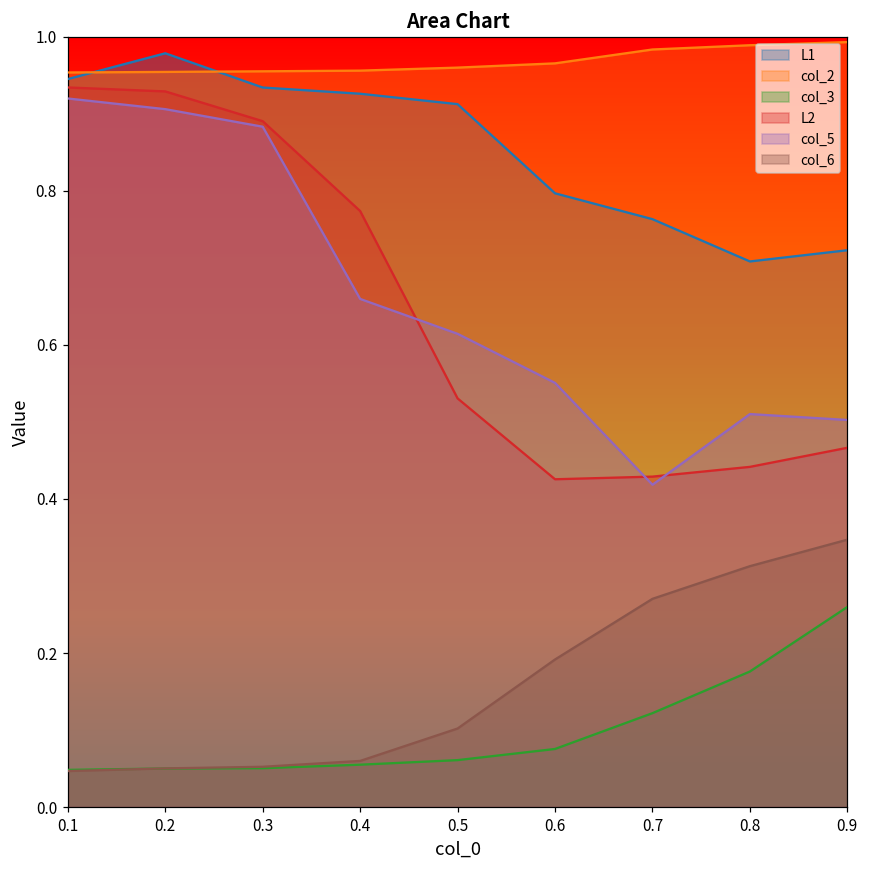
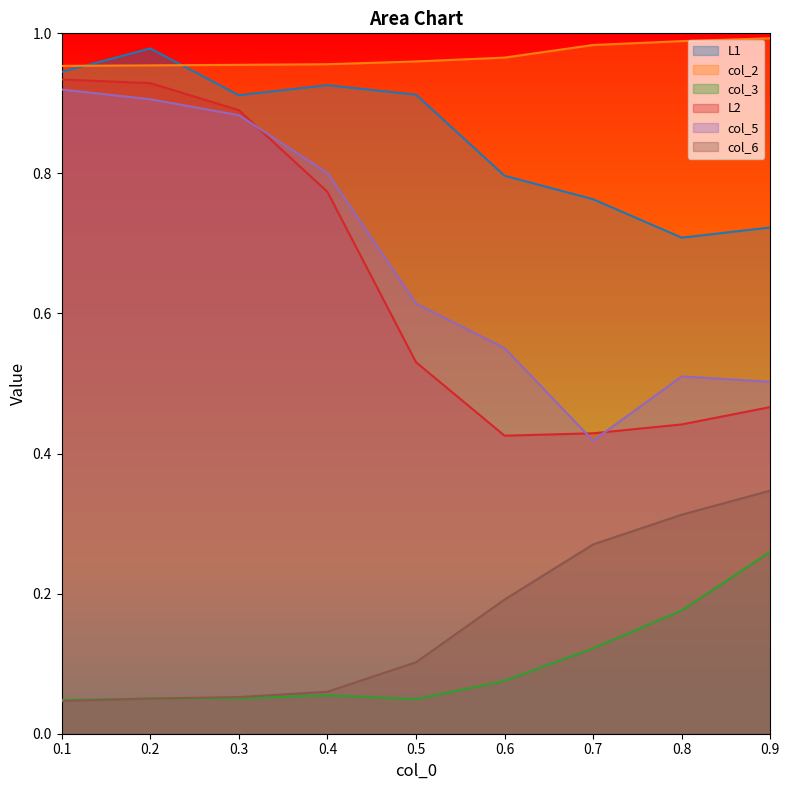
  {
    "L1": {
      "0.1": 0.94,
      "0.2": 0.98,
-     "0.3": 0.93,
+     "0.3": 0.91,
      "0.4": 0.93,
      "0.5": 0.91,
      "0.6": 0.80,
      "0.7": 0.76,
      "0.8": 0.71,
      "0.9": 0.72
    },
    "col_3": {
      "0.4": 0.06,
-     "0.5": 0.06,
+     "0.5": 0.05,
      "0.6": 0.08,
      "0.7": 0.12,
      "0.8": 0.18,
      "0.9": 0.26
    },
    "col_5": {
      "0.1": 0.92,
      "0.2": 0.91,
      "0.3": 0.88,
-     "0.4": 0.66,
+     "0.4": 0.80,
      "0.5": 0.61,
      "0.6": 0.55,
      "0.7": 0.42,
      "0.8": 0.51,
      "0.9": 0.50
    }
  }
